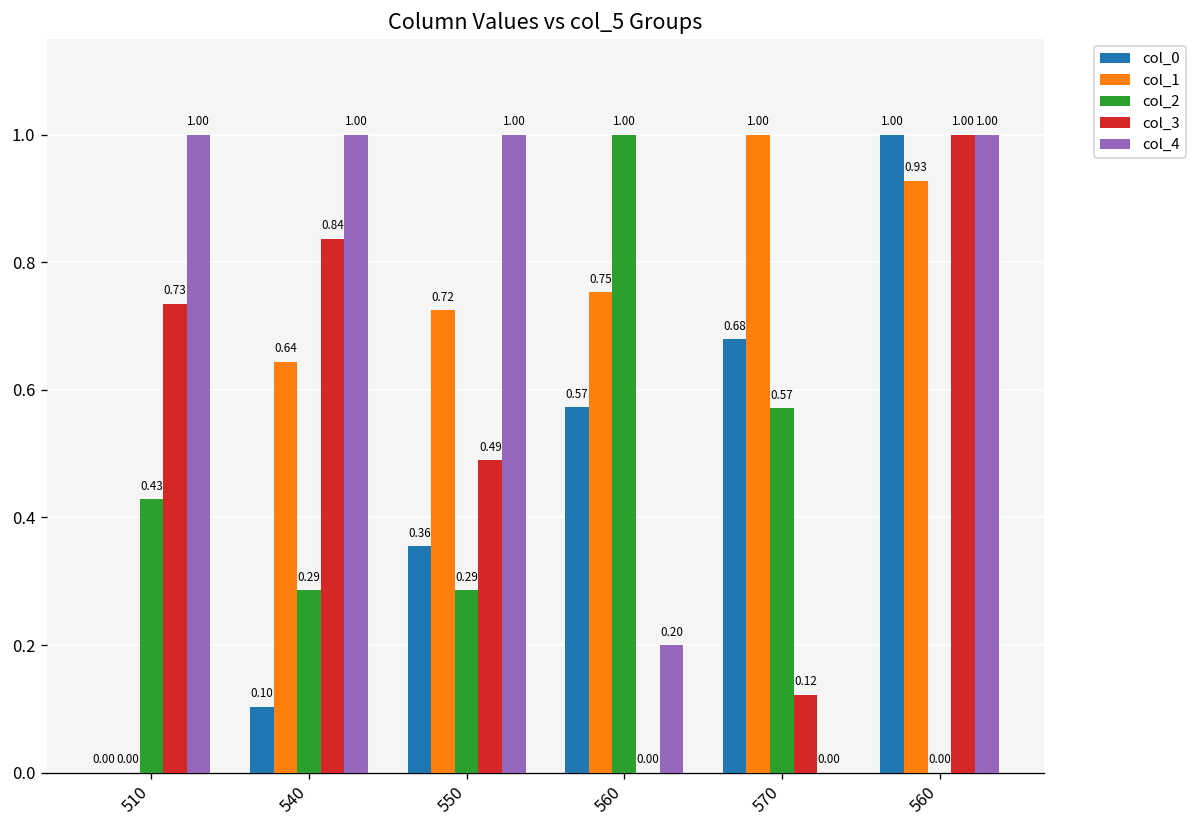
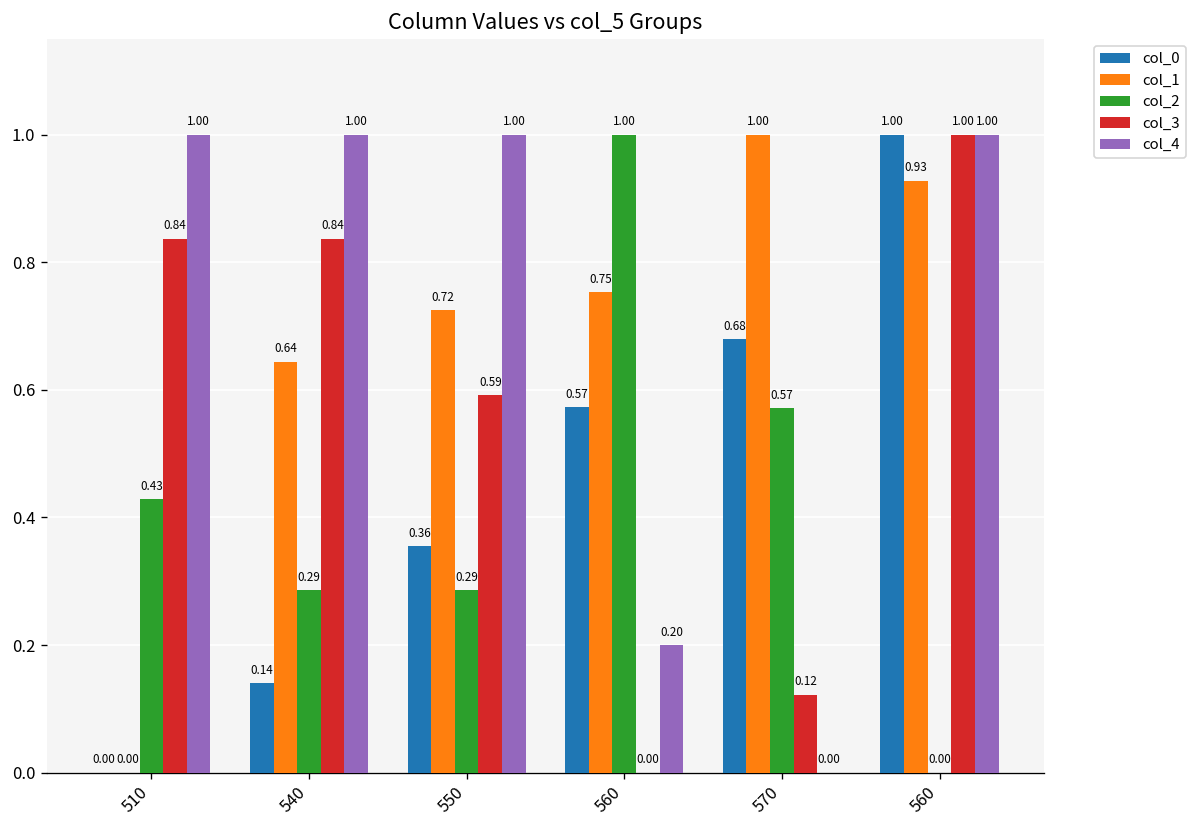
  {
    "col_0": {
      "510": 0.00,
-     "540": 0.10,
+     "540": 0.14,
      "550": 0.36,
      "570": 0.68
    },
    "col_1": {
      "510": 0.00,
      "540": 0.64,
      "550": 0.72,
      "570": 1.00
    },
    "col_2": {
      "510": 0.43,
      "540": 0.29,
      "550": 0.29,
      "570": 0.57
    },
    "col_3": {
-     "510": 0.73,
+     "510": 0.84,
      "540": 0.84,
-     "550": 0.49,
+     "550": 0.59,
      "570": 0.12
    },
    "col_4": {
      "510": 1.00,
      "540": 1.00,
      "550": 1.00,
      "570": 0.00
    }
  }
